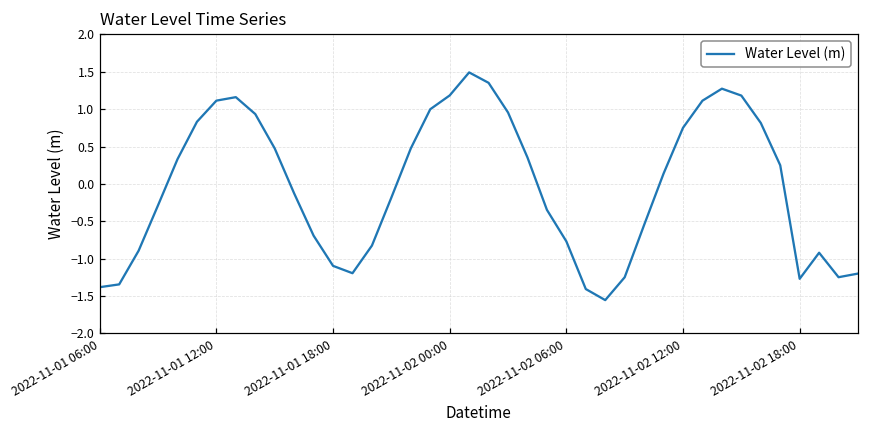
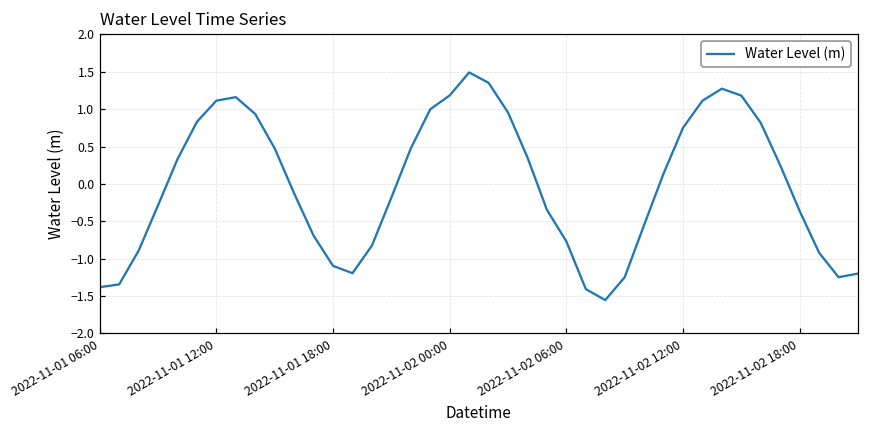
  {
    "2022-11-01 06:00": -1.4,
    "2022-11-01 12:00": 1.1,
    "2022-11-01 18:00": -1.1,
    "2022-11-02 00:00": 1.2,
    "2022-11-02 06:00": -0.8,
    "2022-11-02 12:00": 0.8,
-   "2022-11-02 18:00": -1.3
+   "2022-11-02 18:00": -0.4
  }
